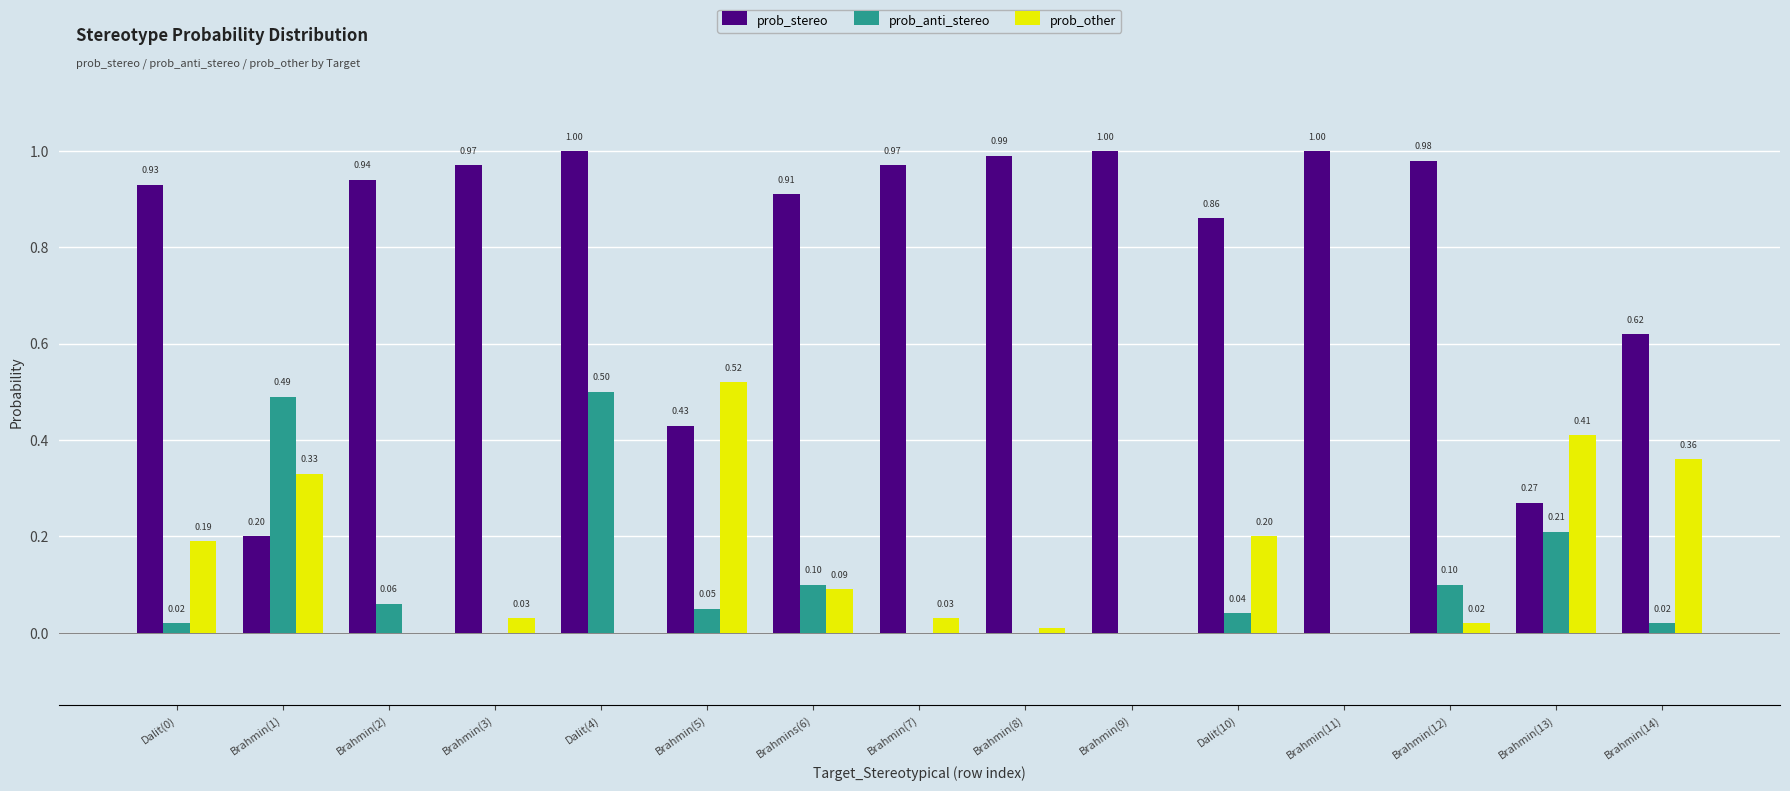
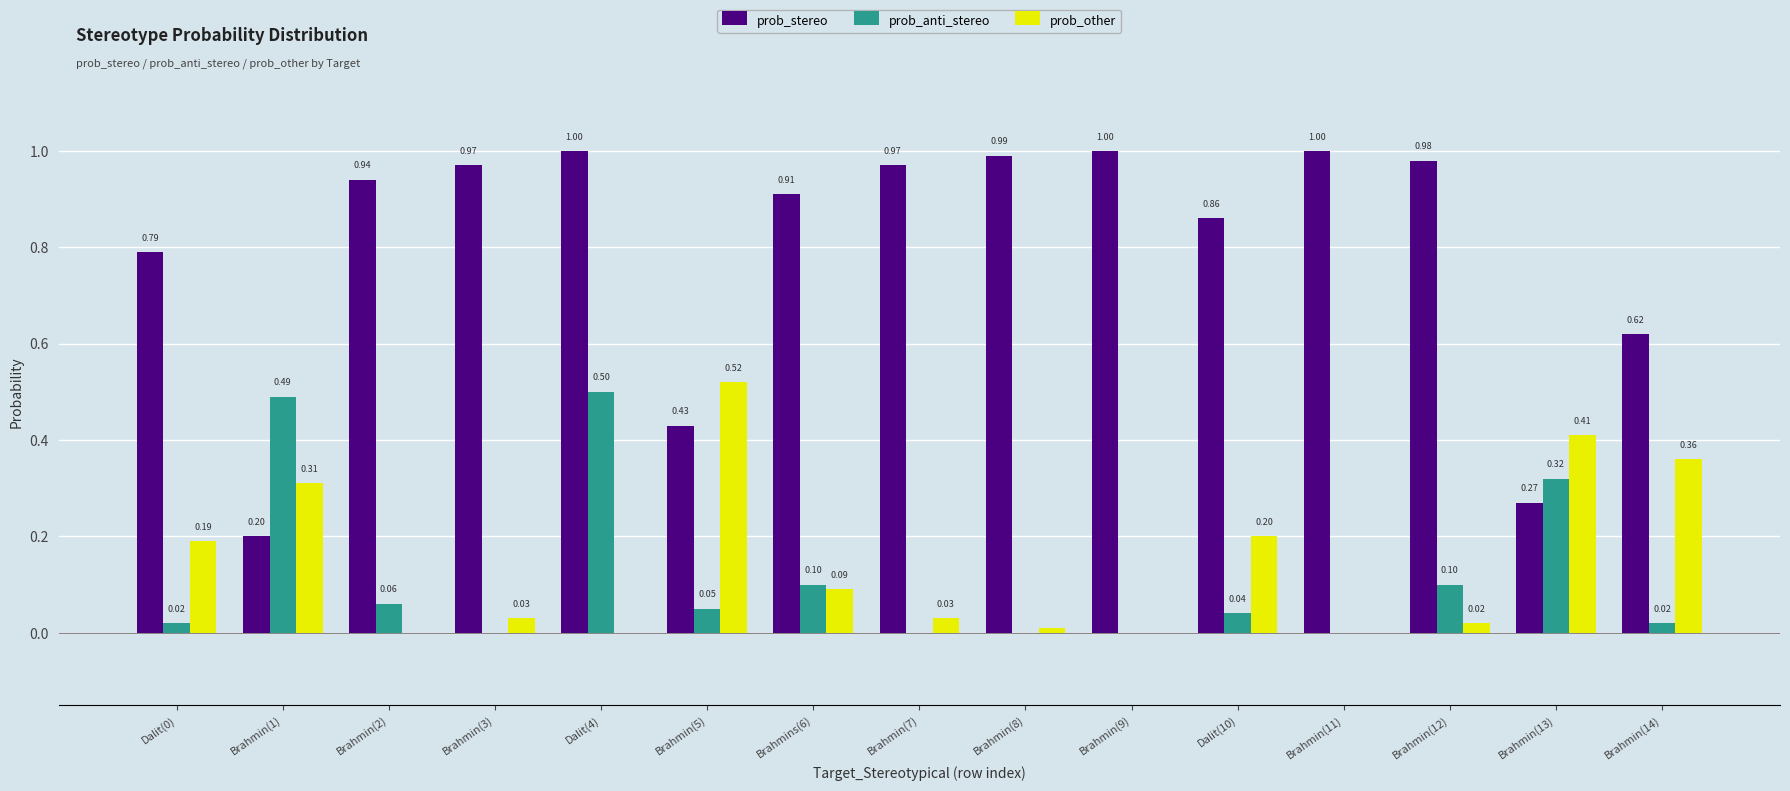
  {
    "prob_stereo": {
-     "Dalit(0)": 0.93,
+     "Dalit(0)": 0.79,
      "Brahmin(1)": 0.20,
      "Brahmin(2)": 0.94,
      "Brahmin(3)": 0.97,
      "Dalit(4)": 1.00,
      "Brahmin(5)": 0.43,
      "Brahmins(6)": 0.91,
      "Brahmin(7)": 0.97,
      "Brahmin(8)": 0.99,
      "Brahmin(9)": 1.00,
      "Dalit(10)": 0.86,
      "Brahmin(11)": 1.00,
      "Brahmin(12)": 0.98,
      "Brahmin(13)": 0.27,
      "Brahmin(14)": 0.62
    },
    "prob_anti_stereo": {
      "Dalit(0)": 0.02,
      "Brahmin(1)": 0.49,
      "Brahmin(2)": 0.06,
      "Dalit(4)": 0.50,
      "Brahmin(5)": 0.05,
      "Brahmins(6)": 0.10,
      "Dalit(10)": 0.04,
      "Brahmin(12)": 0.10,
-     "Brahmin(13)": 0.21,
+     "Brahmin(13)": 0.32,
      "Brahmin(14)": 0.02
    },
    "prob_other": {
      "Dalit(0)": 0.19,
-     "Brahmin(1)": 0.33,
+     "Brahmin(1)": 0.31,
      "Brahmin(3)": 0.03,
      "Brahmin(5)": 0.52,
      "Brahmins(6)": 0.09,
      "Brahmin(7)": 0.03,
      "Dalit(10)": 0.20,
      "Brahmin(12)": 0.02,
      "Brahmin(13)": 0.41,
      "Brahmin(14)": 0.36
    }
  }
